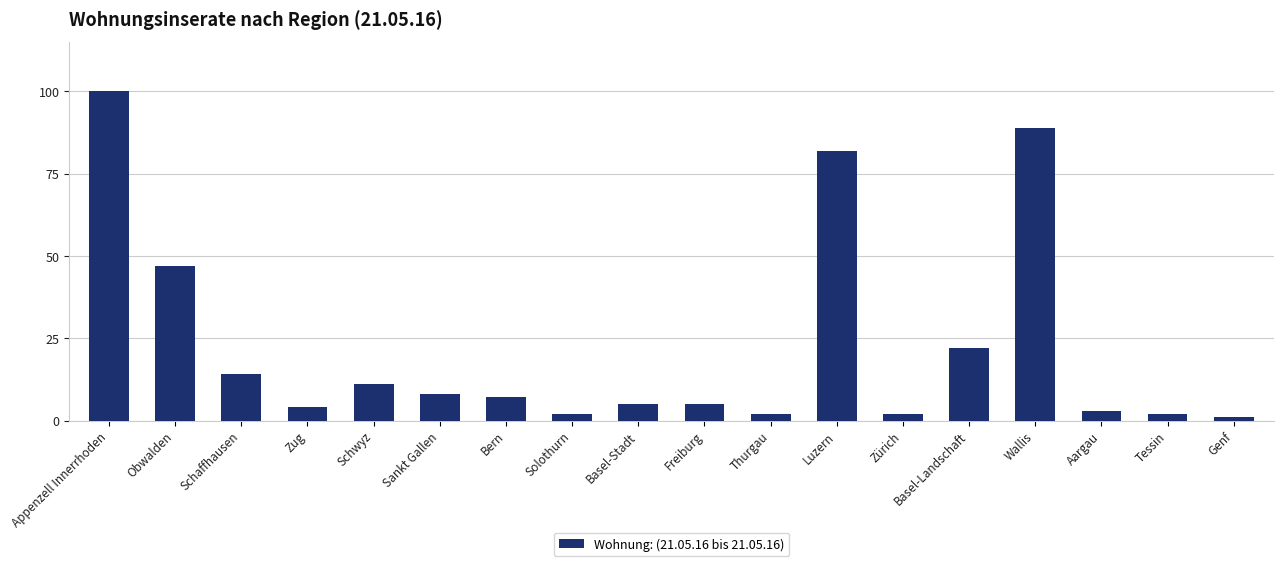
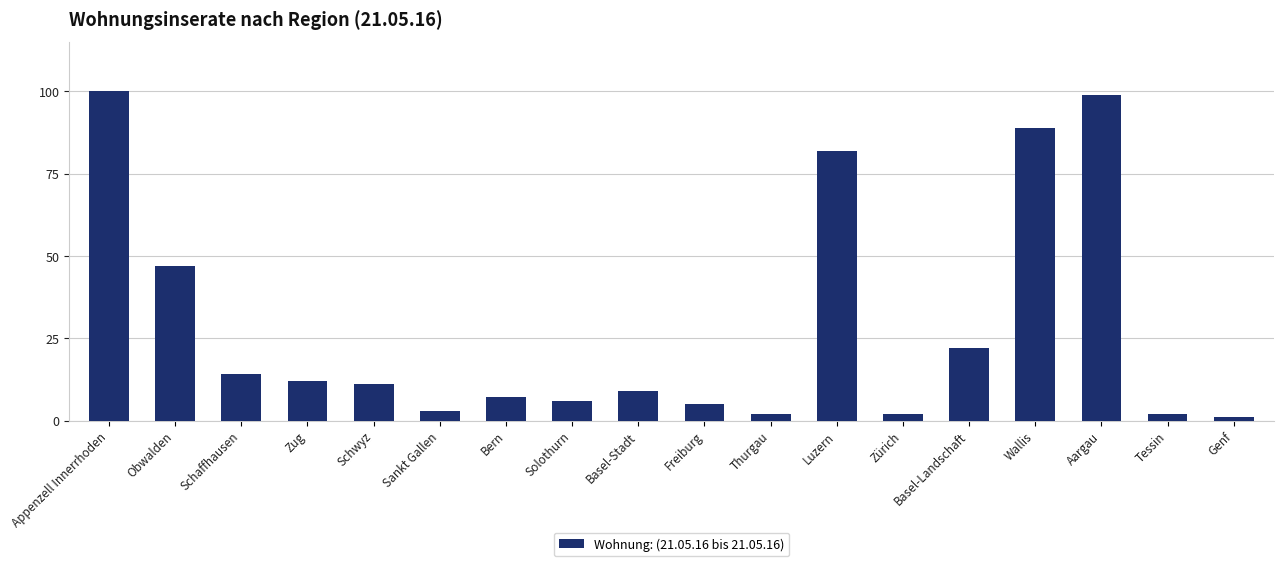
  {
    "Appenzell Innerrhoden": 100,
    "Obwalden": 47,
    "Schaffhausen": 14,
-   "Zug": 4,
+   "Zug": 12,
    "Schwyz": 11,
-   "Sankt Gallen": 8,
+   "Sankt Gallen": 3,
    "Bern": 7,
-   "Solothurn": 2,
-   "Basel-Stadt": 5,
+   "Solothurn": 6,
+   "Basel-Stadt": 9,
    "Freiburg": 5,
    "Thurgau": 2,
    "Luzern": 82,
    "Zürich": 2,
    "Basel-Landschaft": 22,
    "Wallis": 89,
-   "Aargau": 3,
+   "Aargau": 99,
    "Tessin": 2,
    "Genf": 1
  }
